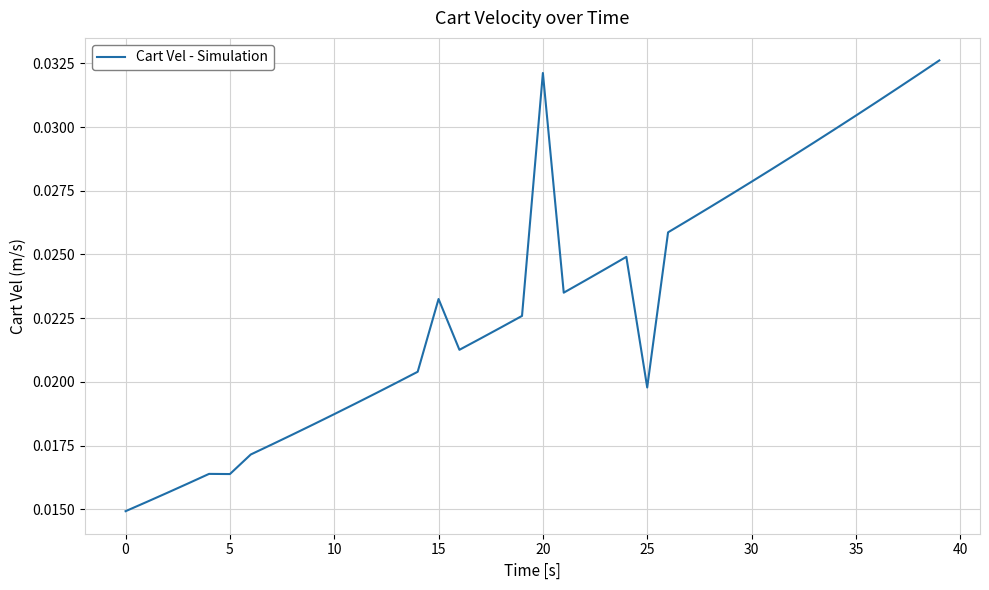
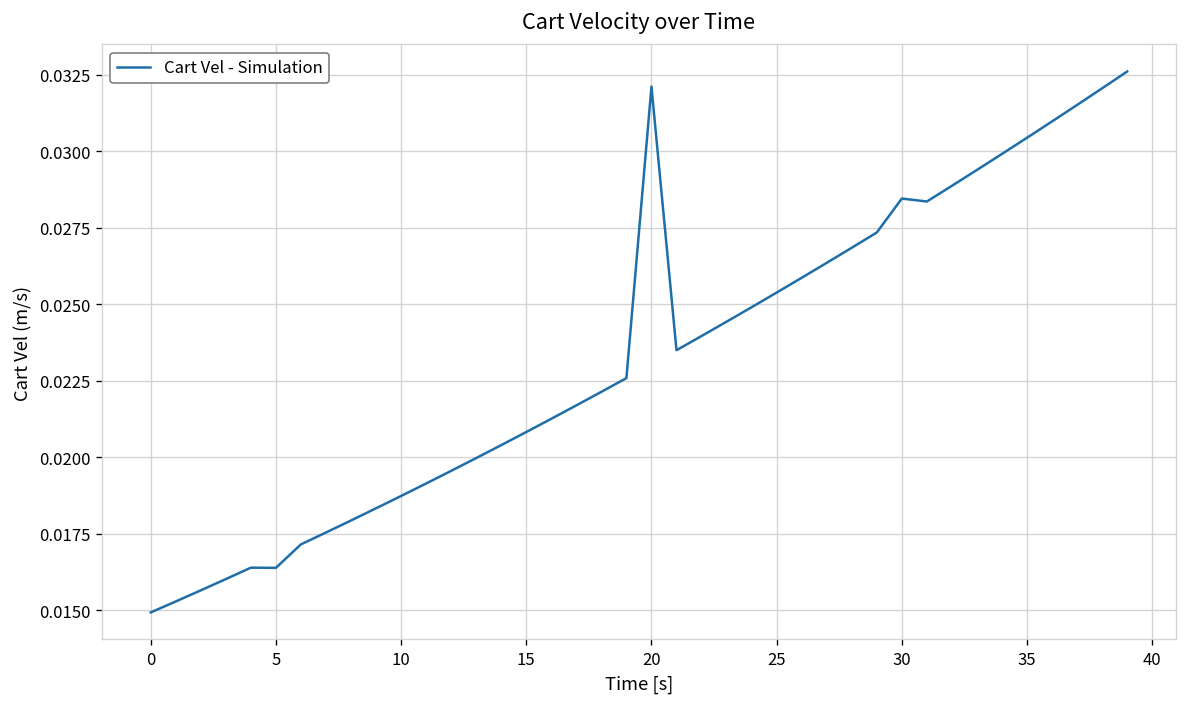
  {
    "0": 0.0149,
    "5": 0.0164,
    "10": 0.0187,
-   "15": 0.0233,
+   "15": 0.0208,
    "20": 0.0321,
-   "25": 0.0198,
-   "30": 0.0279,
+   "25": 0.0254,
+   "30": 0.0285,
    "35": 0.0304
  }
